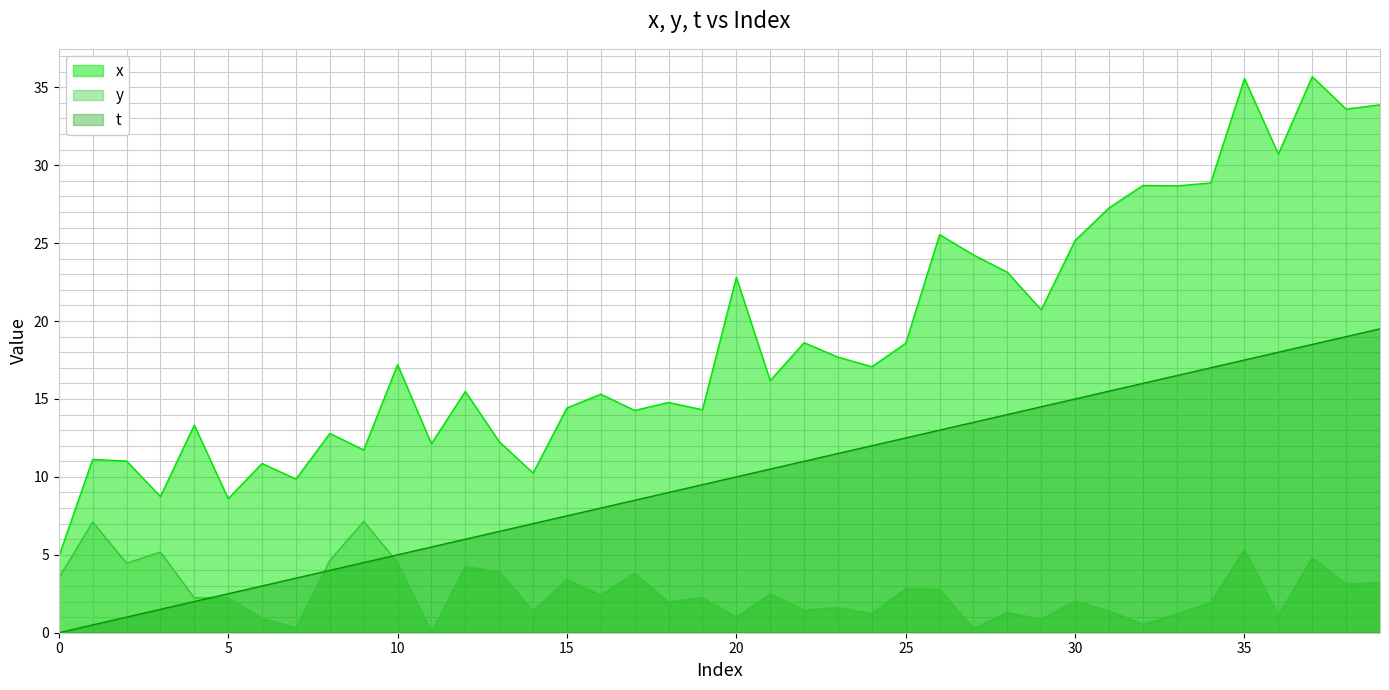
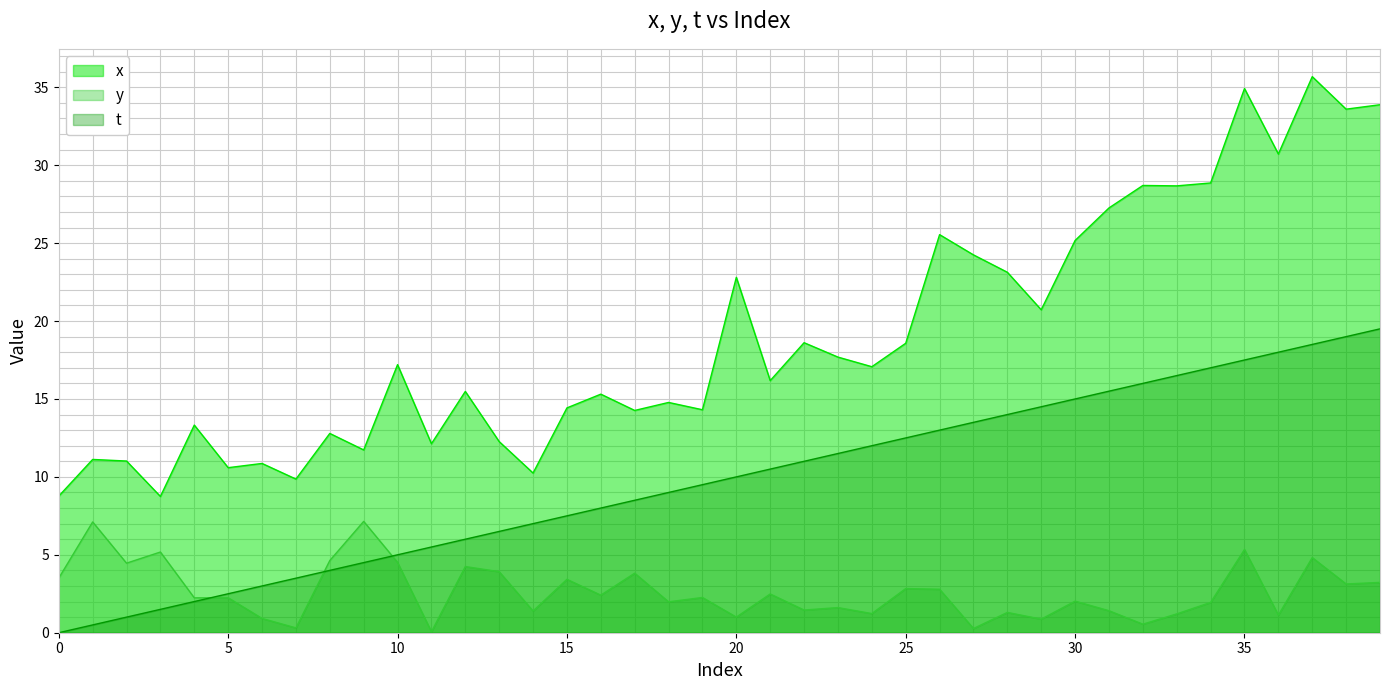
  {
    "x": {
-     "0": 4.9,
-     "5": 8.6,
+     "0": 8.8,
+     "5": 10.6,
      "10": 17.2,
      "15": 14.4,
      "20": 22.8,
      "25": 18.6,
      "30": 25.2,
-     "35": 35.6
+     "35": 34.9
    }
  }
